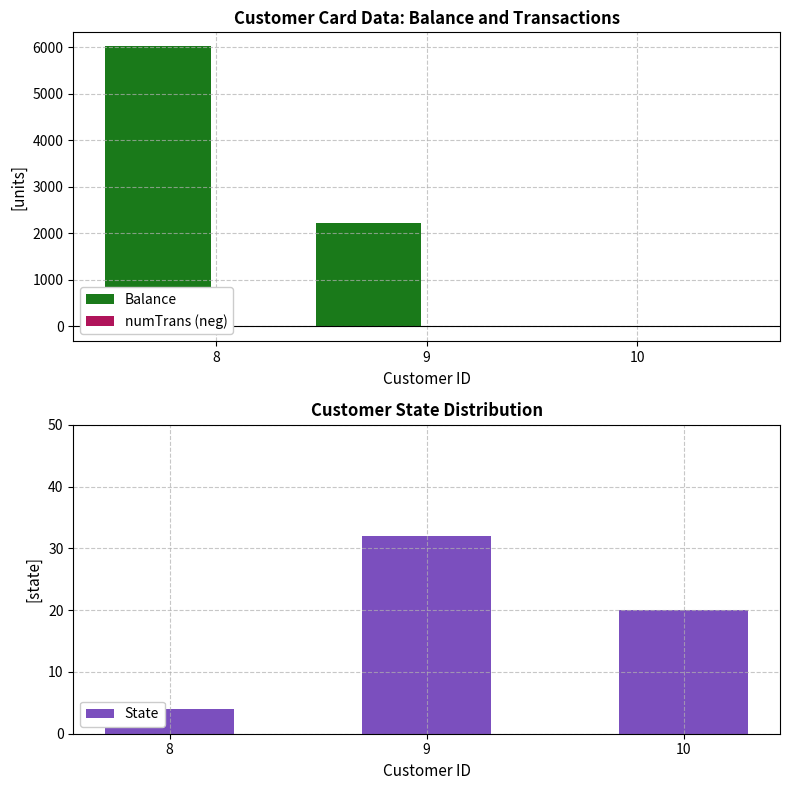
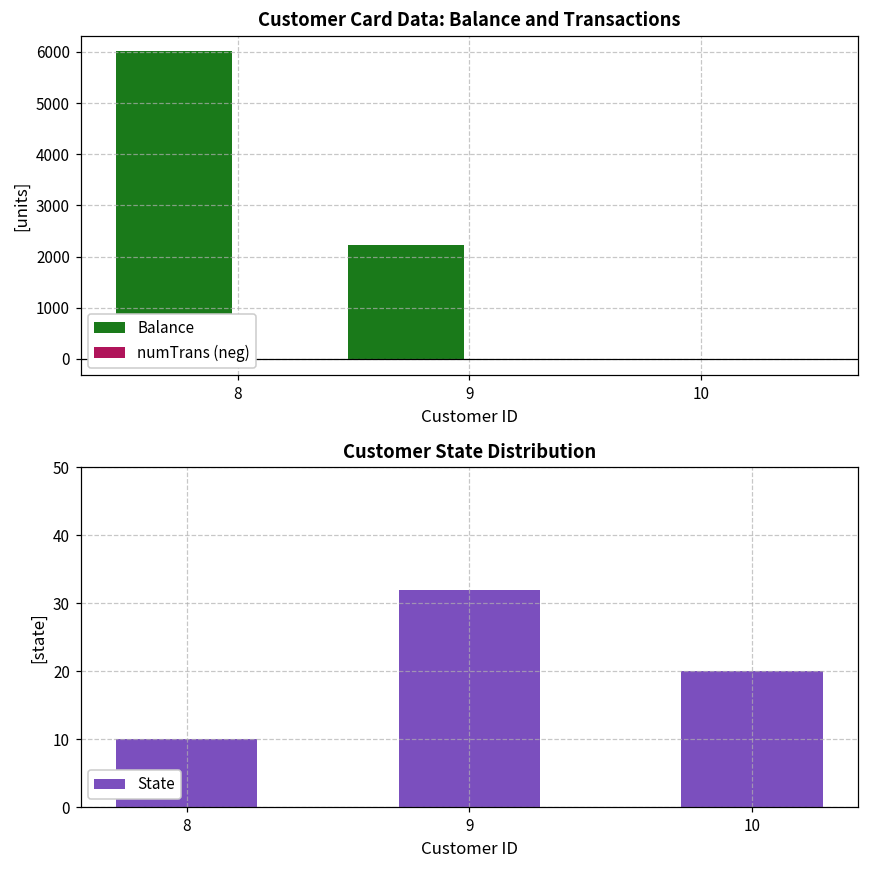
  {
    "Customer Card Data: Balance and Transactions": {
      "Balance": {
        "8": 6000,
        "9": 2200,
        "10": 0
      }
    },
    "Customer State Distribution": {
-     "8": 4,
+     "8": 10,
      "9": 32,
      "10": 20
    }
  }
